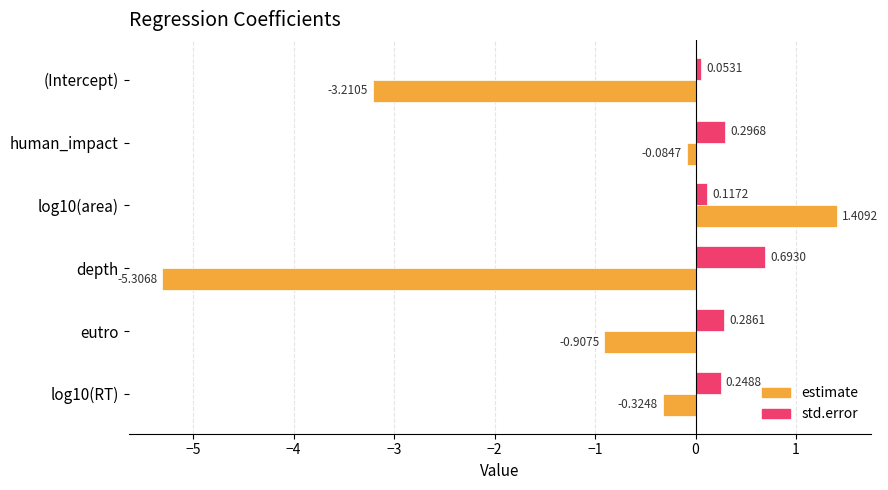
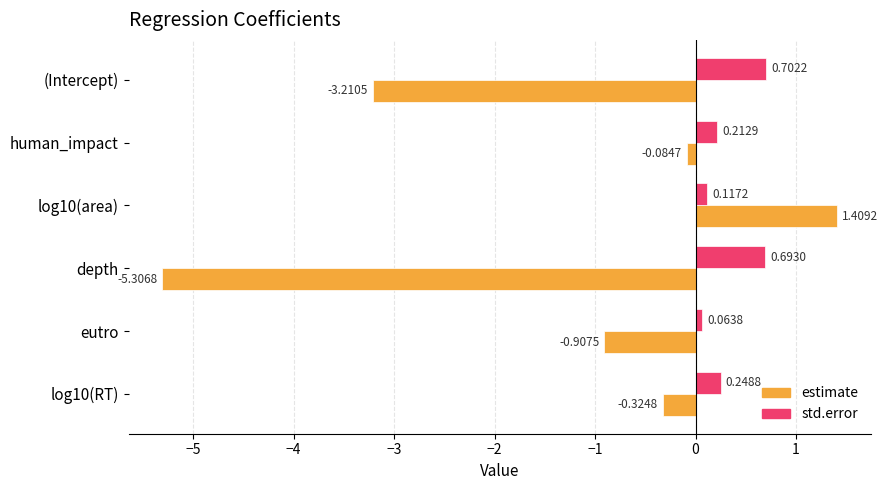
  {
    "estimate": {
      "(Intercept)": -3.2105,
      "human_impact": -0.0847,
      "log10(area)": 1.4092,
      "depth": -5.3068,
      "eutro": -0.9075,
      "log10(RT)": -0.3248
    },
    "std.error": {
-     "(Intercept)": 0.0531,
-     "human_impact": 0.2968,
+     "(Intercept)": 0.7022,
+     "human_impact": 0.2129,
      "log10(area)": 0.1172,
      "depth": 0.6930,
-     "eutro": 0.2861,
+     "eutro": 0.0638,
      "log10(RT)": 0.2488
    }
  }
